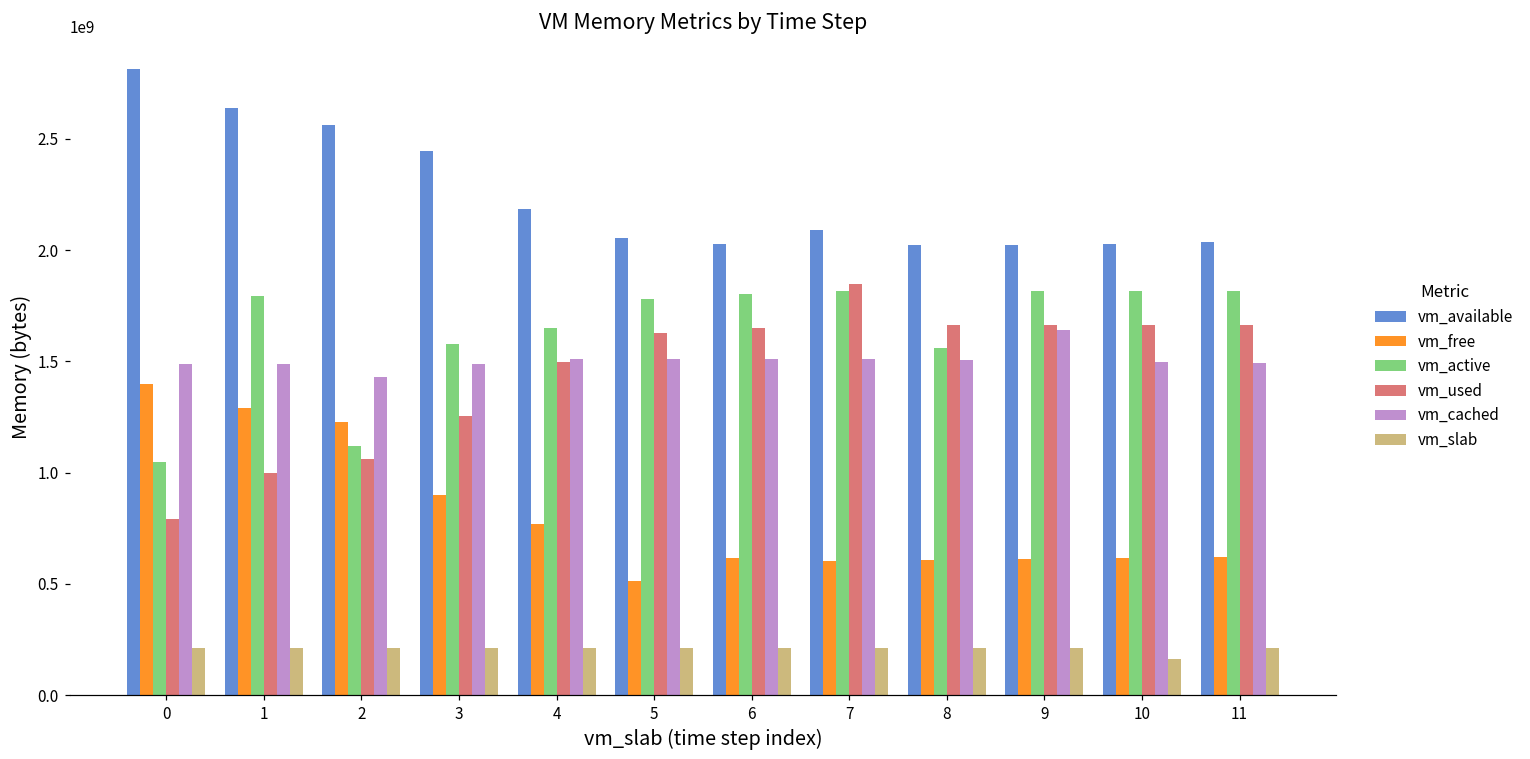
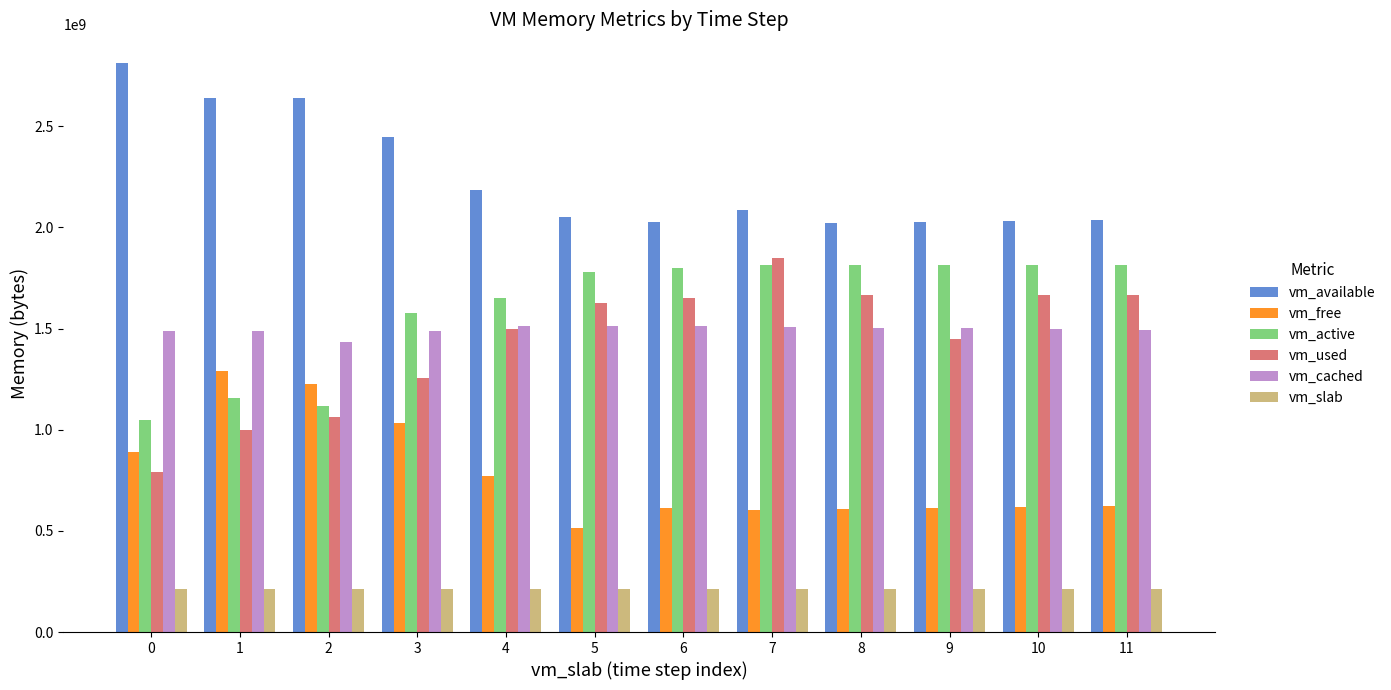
  {
    "vm_available": {
      "0": 2810000000,
      "1": 2640000000,
-     "2": 2560000000,
+     "2": 2640000000,
      "3": 2450000000,
      "4": 2180000000,
      "5": 2050000000,
      "6": 2030000000,
      "7": 2090000000,
      "8": 2020000000,
      "9": 2030000000,
      "10": 2030000000,
      "11": 2030000000
    },
    "vm_free": {
-     "0": 1400000000,
+     "0": 890000000,
      "1": 1290000000,
      "2": 1230000000,
-     "3": 900000000,
+     "3": 1030000000,
      "4": 770000000,
      "5": 510000000,
      "6": 620000000,
      "7": 610000000,
      "8": 610000000,
      "9": 610000000,
      "10": 620000000,
      "11": 620000000
    },
    "vm_active": {
      "0": 1050000000,
-     "1": 1800000000,
+     "1": 1150000000,
      "2": 1120000000,
      "3": 1580000000,
      "4": 1650000000,
      "5": 1780000000,
      "6": 1800000000,
      "7": 1810000000,
-     "8": 1560000000,
+     "8": 1810000000,
      "9": 1810000000,
      "10": 1810000000,
      "11": 1810000000
    },
    "vm_used": {
      "0": 790000000,
      "1": 1000000000,
      "2": 1060000000,
      "3": 1260000000,
      "4": 1500000000,
      "5": 1630000000,
      "6": 1650000000,
      "7": 1850000000,
      "8": 1660000000,
-     "9": 1660000000,
+     "9": 1450000000,
      "10": 1660000000,
      "11": 1660000000
    },
    "vm_cached": {
      "0": 1490000000,
      "1": 1490000000,
      "2": 1430000000,
      "3": 1490000000,
      "4": 1510000000,
      "5": 1510000000,
      "6": 1510000000,
      "7": 1510000000,
      "8": 1500000000,
-     "9": 1640000000,
+     "9": 1500000000,
      "10": 1500000000,
      "11": 1490000000
    },
    "vm_slab": {
      "0": 210000000,
      "1": 210000000,
      "2": 210000000,
      "3": 210000000,
      "4": 210000000,
      "5": 210000000,
      "6": 210000000,
      "7": 210000000,
      "8": 210000000,
      "9": 210000000,
-     "10": 160000000,
+     "10": 210000000,
      "11": 210000000
    }
  }
